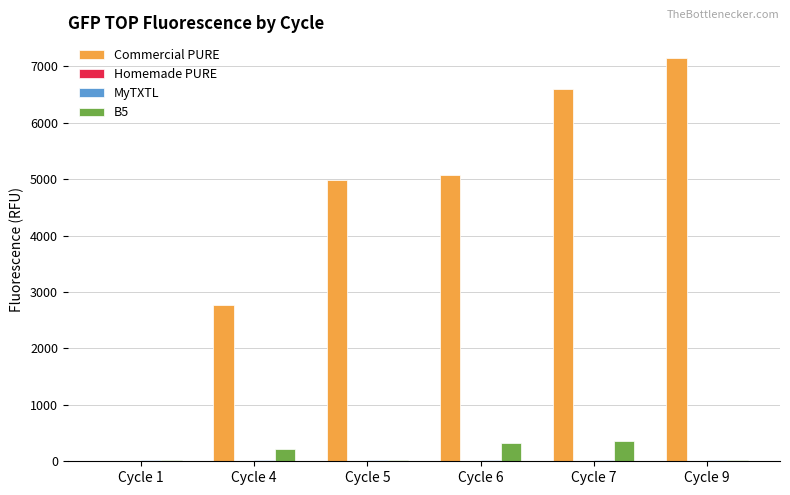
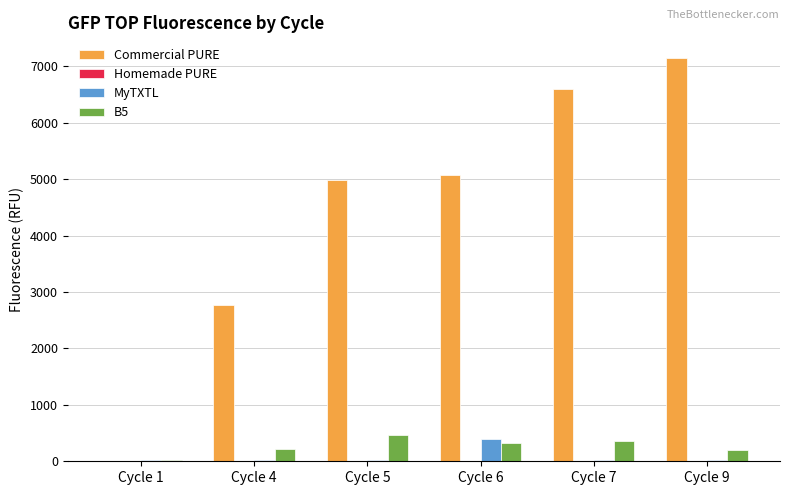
  {
    "Commercial PURE": {
      "Cycle 4": 2800,
      "Cycle 5": 5000,
      "Cycle 6": 5100,
      "Cycle 7": 6600,
      "Cycle 9": 7200
    },
    "MyTXTL": {
-     "Cycle 6": 0
+     "Cycle 6": 400
    },
    "B5": {
      "Cycle 4": 200,
-     "Cycle 5": 0,
+     "Cycle 5": 500,
      "Cycle 6": 300,
      "Cycle 7": 400,
-     "Cycle 9": 0
+     "Cycle 9": 200
    }
  }
